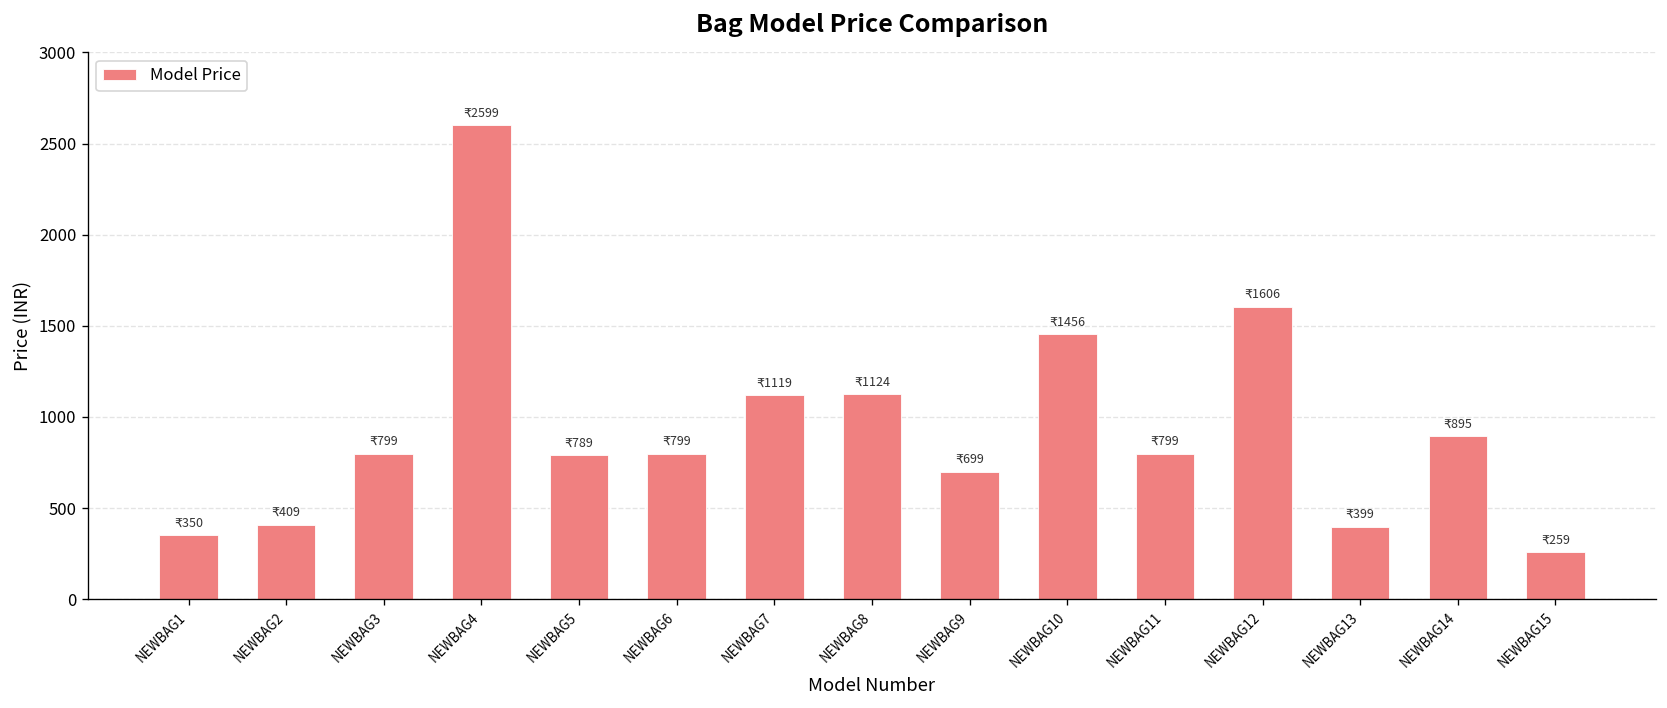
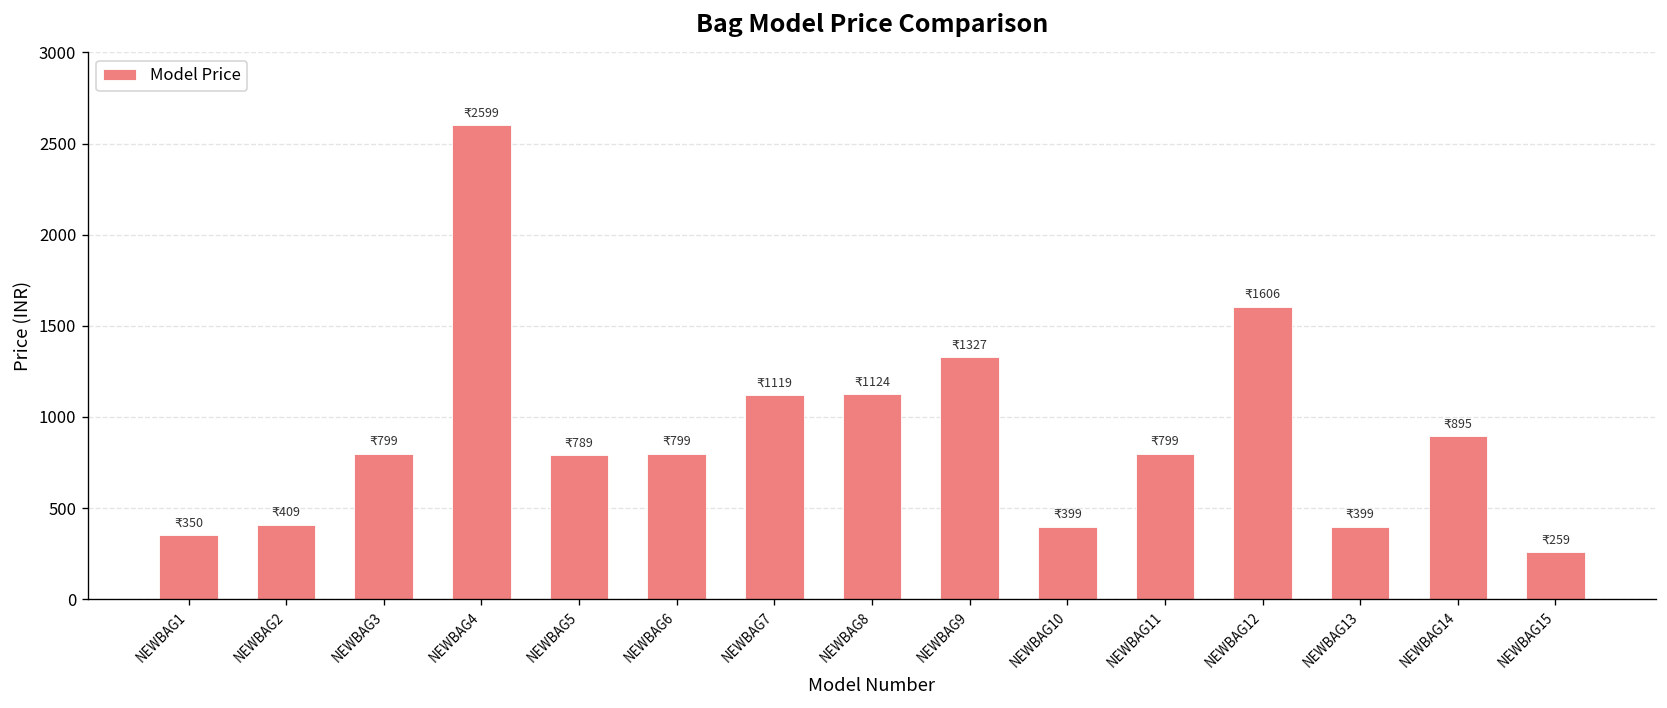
  {
    "NEWBAG1": 350,
    "NEWBAG2": 409,
    "NEWBAG3": 799,
    "NEWBAG4": 2599,
    "NEWBAG5": 789,
    "NEWBAG6": 799,
    "NEWBAG7": 1119,
    "NEWBAG8": 1124,
-   "NEWBAG9": 699,
-   "NEWBAG10": 1456,
+   "NEWBAG9": 1327,
+   "NEWBAG10": 399,
    "NEWBAG11": 799,
    "NEWBAG12": 1606,
    "NEWBAG13": 399,
    "NEWBAG14": 895,
    "NEWBAG15": 259
  }
